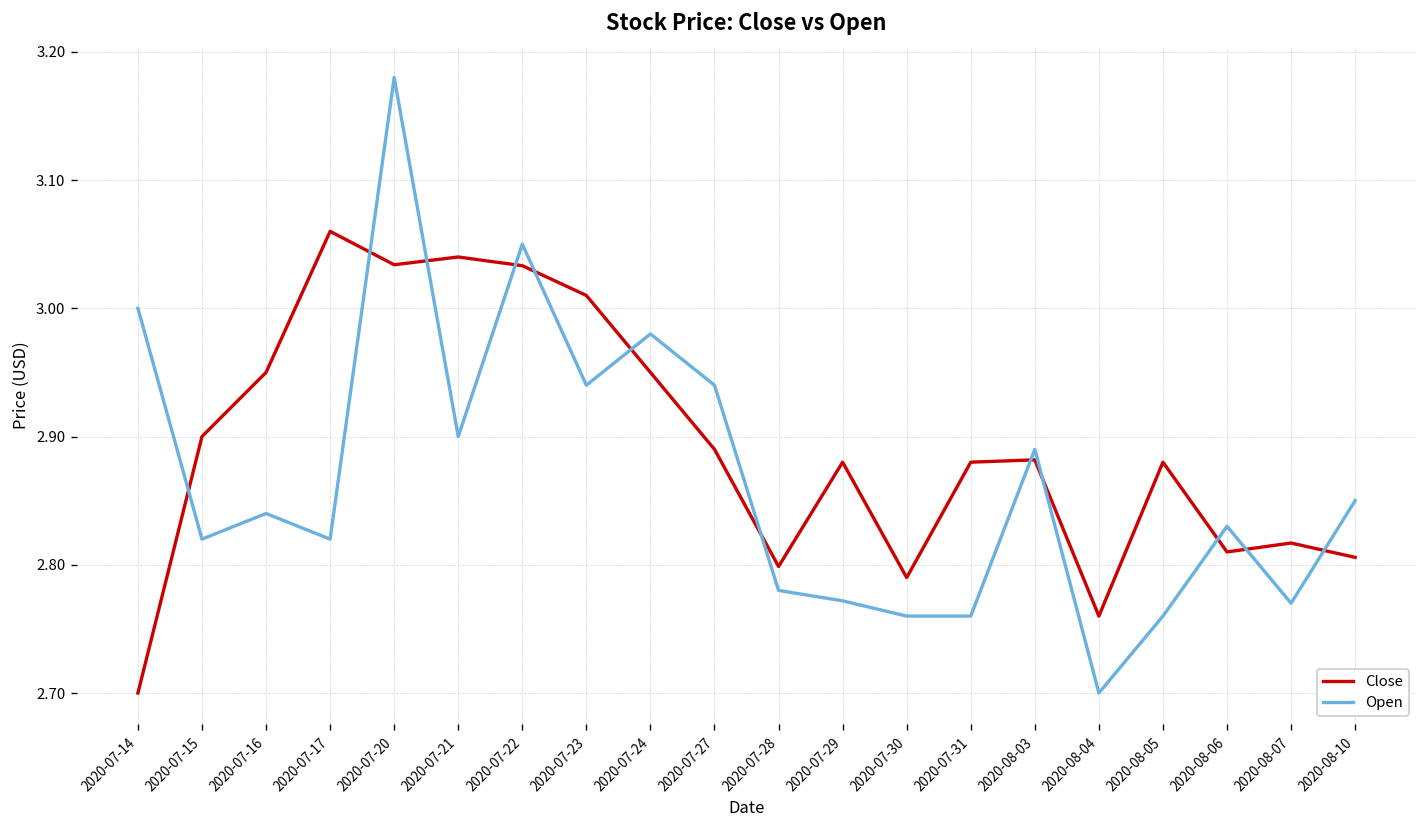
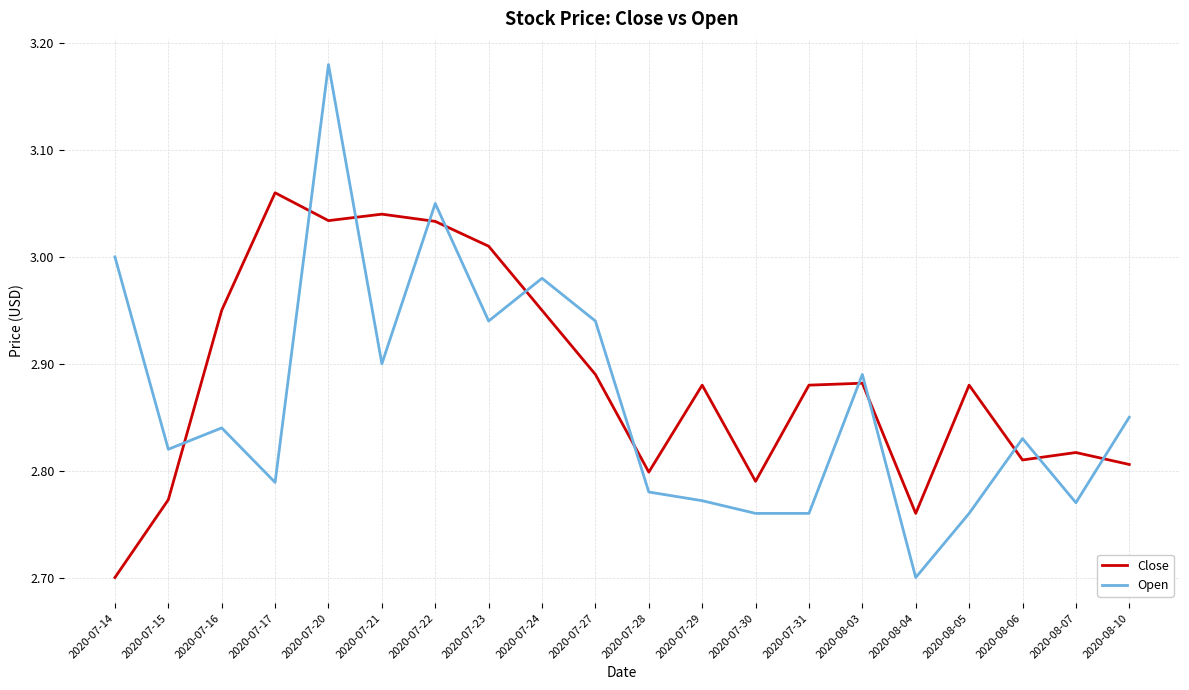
  {
    "Close": {
      "2020-07-14": 2.700,
-     "2020-07-15": 2.900,
+     "2020-07-15": 2.773,
      "2020-07-16": 2.950,
      "2020-07-17": 3.060,
      "2020-07-20": 3.034,
      "2020-07-21": 3.040,
      "2020-07-22": 3.033,
      "2020-07-23": 3.010,
      "2020-07-24": 2.950,
      "2020-07-27": 2.890,
      "2020-07-28": 2.799,
      "2020-07-29": 2.880,
      "2020-07-30": 2.790,
      "2020-07-31": 2.880,
      "2020-08-03": 2.882,
      "2020-08-04": 2.760,
      "2020-08-05": 2.880,
      "2020-08-06": 2.810,
      "2020-08-07": 2.817,
      "2020-08-10": 2.806
    },
    "Open": {
      "2020-07-14": 3.000,
      "2020-07-15": 2.820,
      "2020-07-16": 2.840,
-     "2020-07-17": 2.820,
+     "2020-07-17": 2.789,
      "2020-07-20": 3.180,
      "2020-07-21": 2.900,
      "2020-07-22": 3.050,
      "2020-07-23": 2.940,
      "2020-07-24": 2.980,
      "2020-07-27": 2.940,
      "2020-07-28": 2.780,
      "2020-07-29": 2.772,
      "2020-07-30": 2.760,
      "2020-07-31": 2.760,
      "2020-08-03": 2.890,
      "2020-08-04": 2.700,
      "2020-08-05": 2.760,
      "2020-08-06": 2.830,
      "2020-08-07": 2.770,
      "2020-08-10": 2.850
    }
  }
